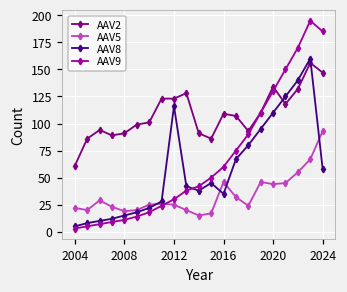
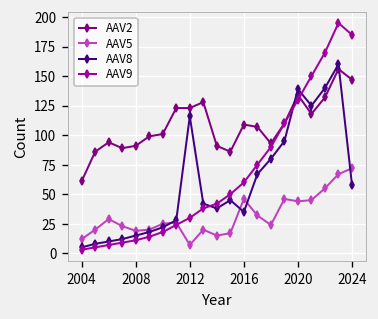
  {
    "AAV5": {
-     "2004": 20,
+     "2004": 10,
      "2008": 20,
-     "2012": 30,
+     "2012": 10,
      "2016": 50,
      "2020": 40,
-     "2024": 90
+     "2024": 70
    },
    "AAV8": {
      "2008": 20,
      "2012": 120,
      "2016": 40,
-     "2020": 110,
+     "2020": 140,
      "2024": 60
    }
  }
